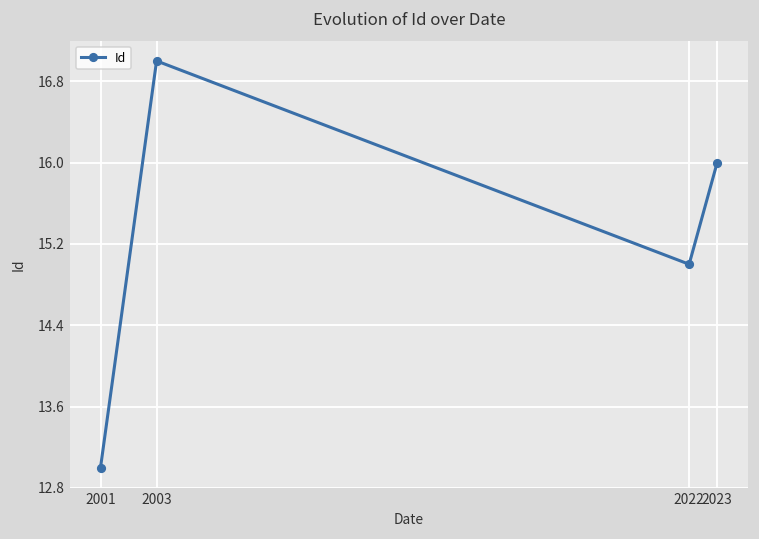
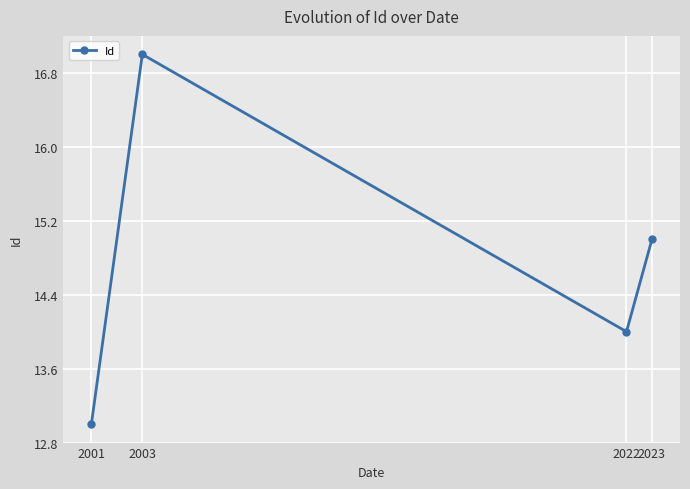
  {
    "2001": 13,
    "2003": 17,
-   "2022": 15,
-   "2023": 16
+   "2022": 14,
+   "2023": 15
  }
